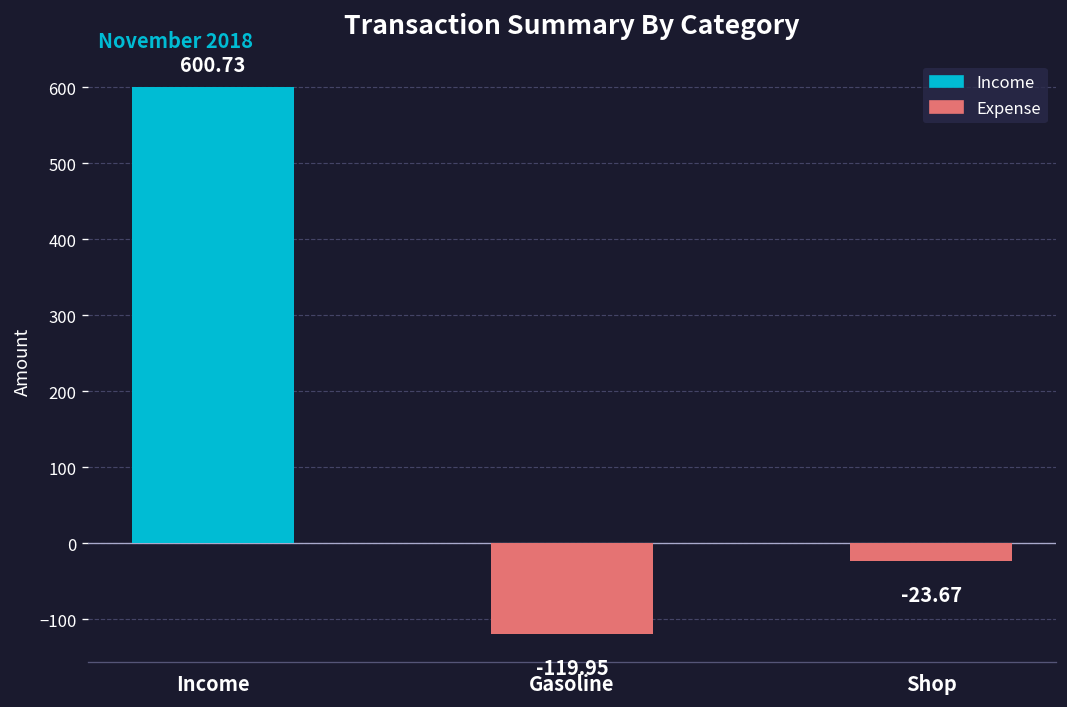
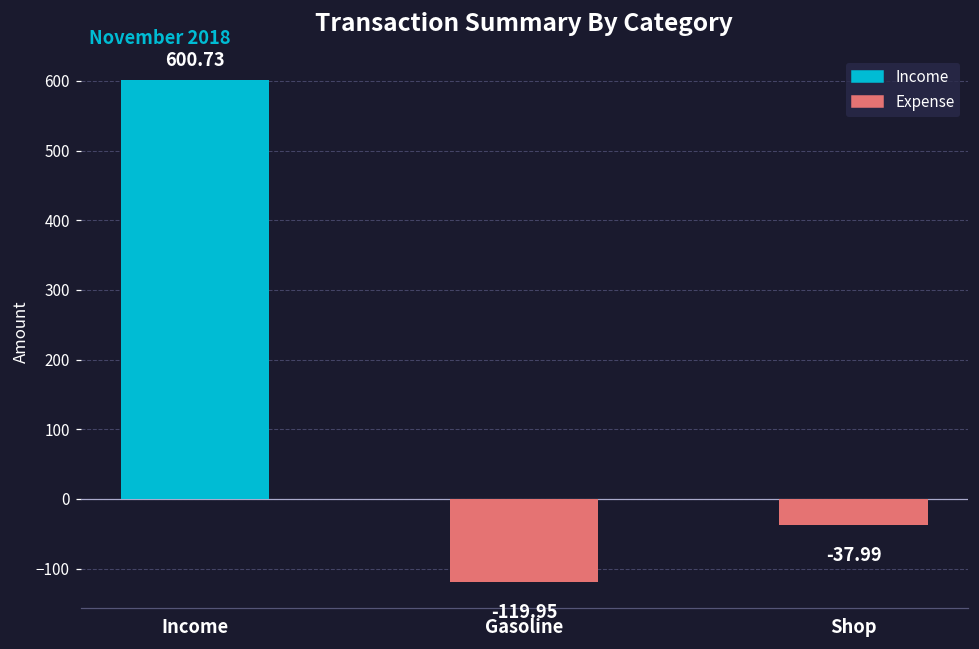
  {
    "Income": 600.73,
    "Gasoline": -119.95,
-   "Shop": -23.67
+   "Shop": -37.99
  }
